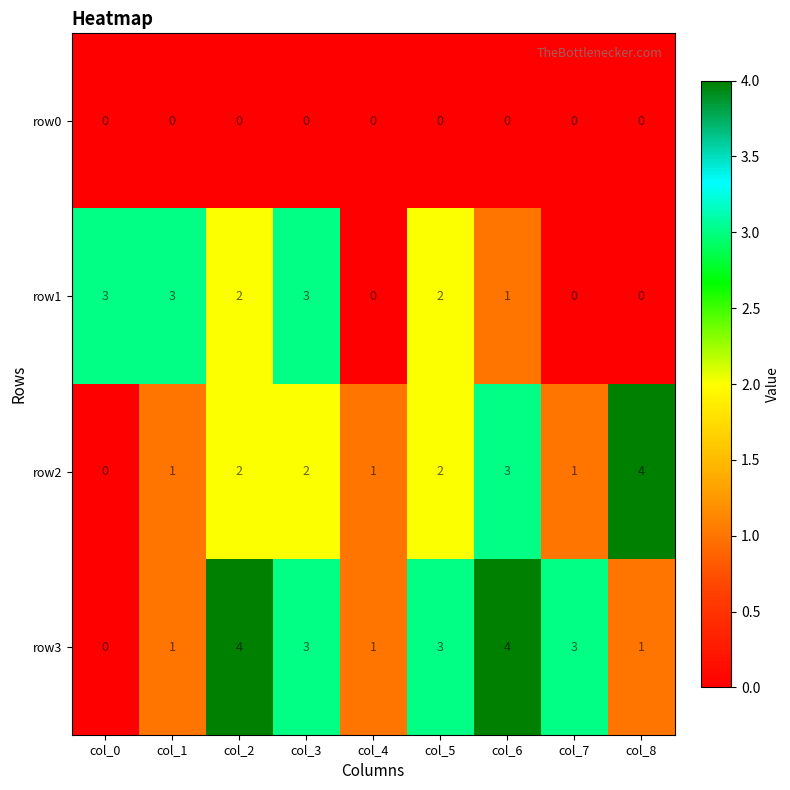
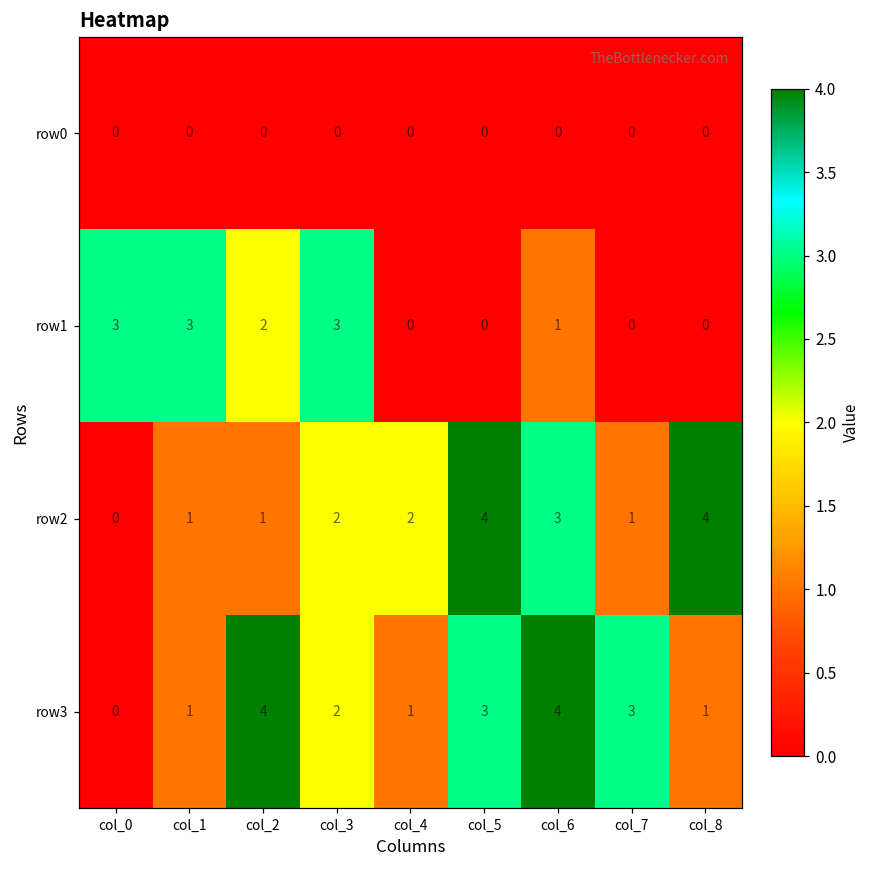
  {
    "row0": {
      "col_0": 0,
      "col_1": 0,
      "col_2": 0,
      "col_3": 0,
      "col_4": 0,
      "col_5": 0,
      "col_6": 0,
      "col_8": 0
    },
    "row1": {
      "col_0": 3,
      "col_1": 3,
      "col_2": 2,
      "col_3": 3,
      "col_4": 0,
-     "col_5": 2,
+     "col_5": 0,
      "col_6": 1,
      "col_7": 0,
      "col_8": 0
    },
    "row2": {
      "col_0": 0,
      "col_1": 1,
-     "col_2": 2,
+     "col_2": 1,
      "col_3": 2,
-     "col_4": 1,
-     "col_5": 2,
+     "col_4": 2,
+     "col_5": 4,
      "col_6": 3,
      "col_7": 1,
      "col_8": 4
    },
    "row3": {
      "col_0": 0,
      "col_1": 1,
      "col_2": 4,
-     "col_3": 3,
+     "col_3": 2,
      "col_4": 1,
      "col_5": 3,
      "col_6": 4,
      "col_7": 3,
      "col_8": 1
    }
  }
